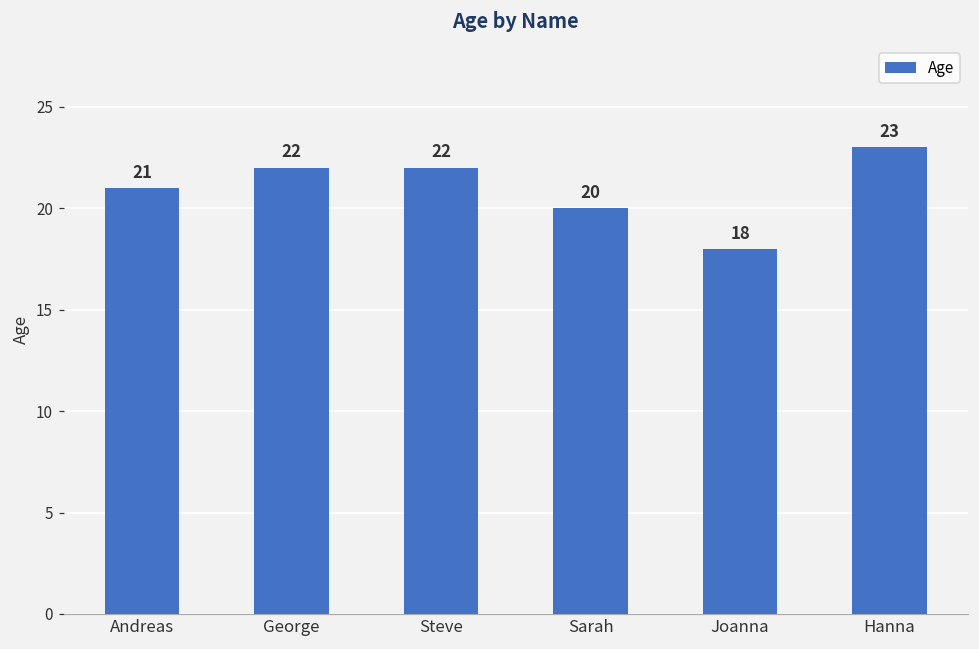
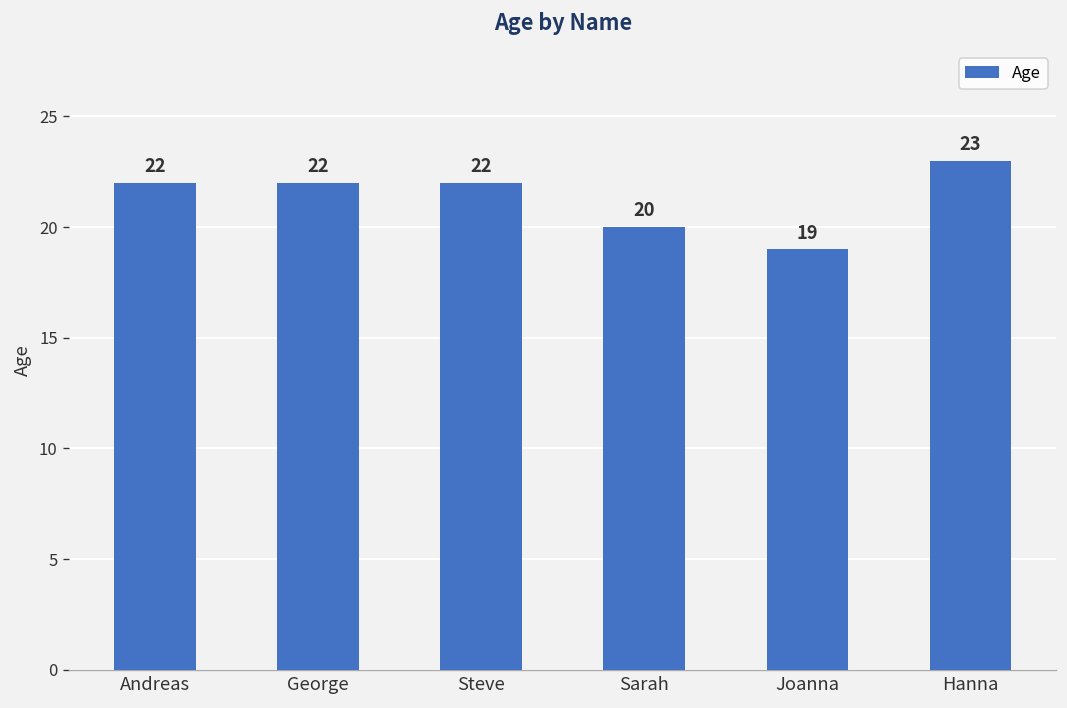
  {
-   "Andreas": 21,
+   "Andreas": 22,
    "George": 22,
    "Steve": 22,
    "Sarah": 20,
-   "Joanna": 18,
+   "Joanna": 19,
    "Hanna": 23
  }
